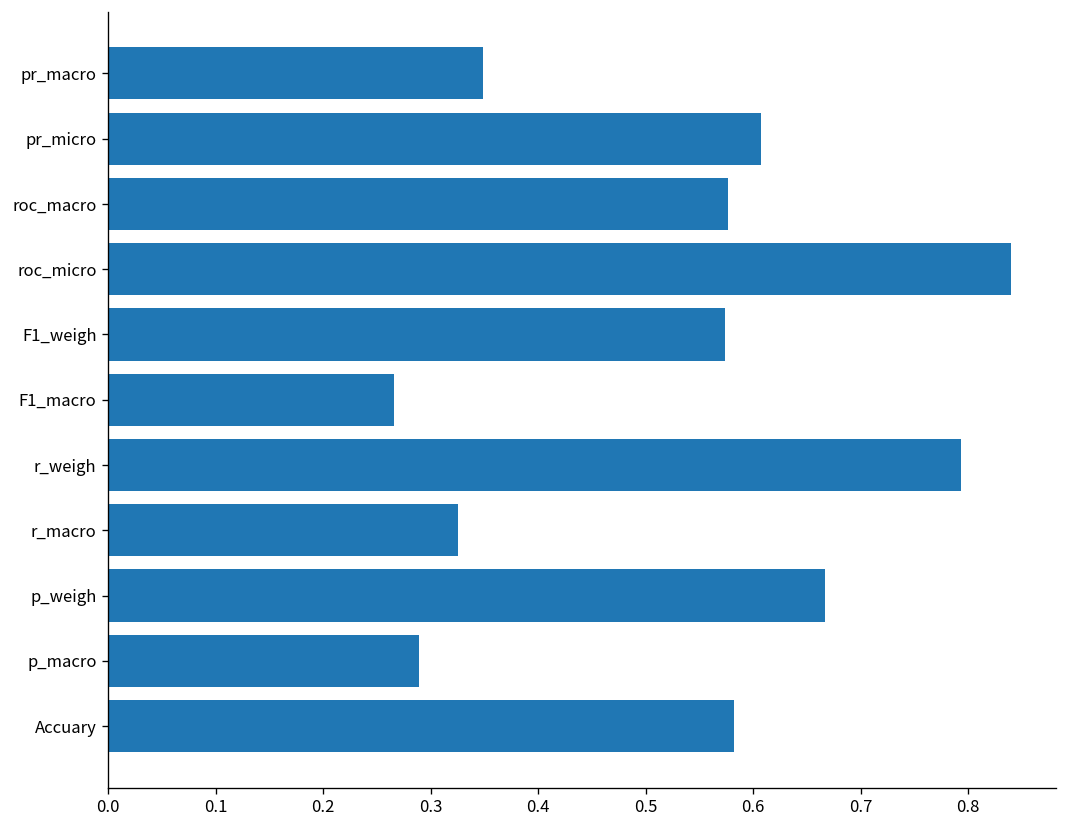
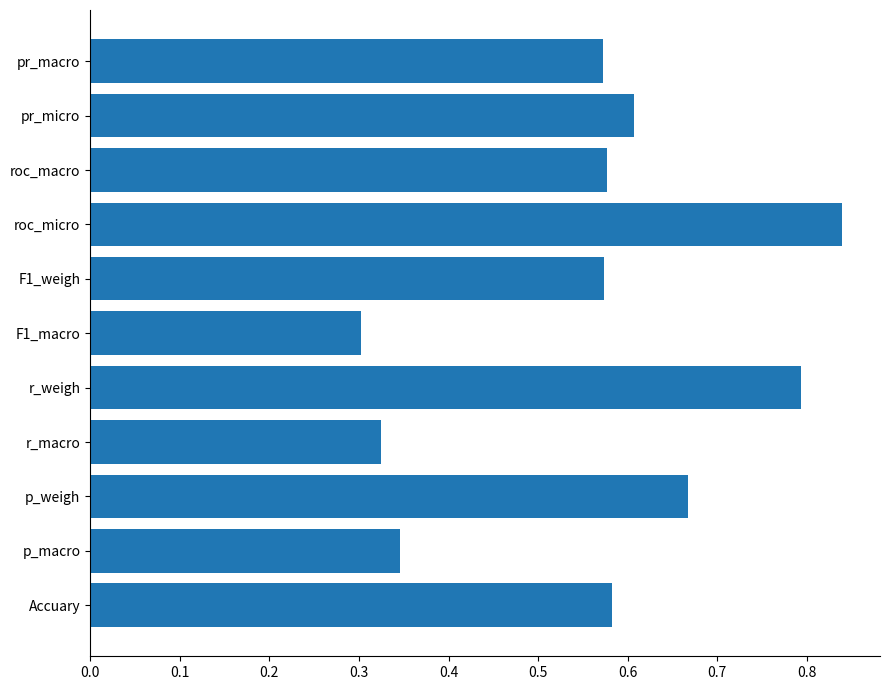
  {
-   "pr_macro": 0.35,
+   "pr_macro": 0.57,
    "pr_micro": 0.61,
    "roc_macro": 0.58,
    "roc_micro": 0.84,
    "F1_weigh": 0.57,
-   "F1_macro": 0.27,
+   "F1_macro": 0.30,
    "r_weigh": 0.79,
    "r_macro": 0.32,
    "p_weigh": 0.67,
-   "p_macro": 0.29,
+   "p_macro": 0.35,
    "Accuary": 0.58
  }
